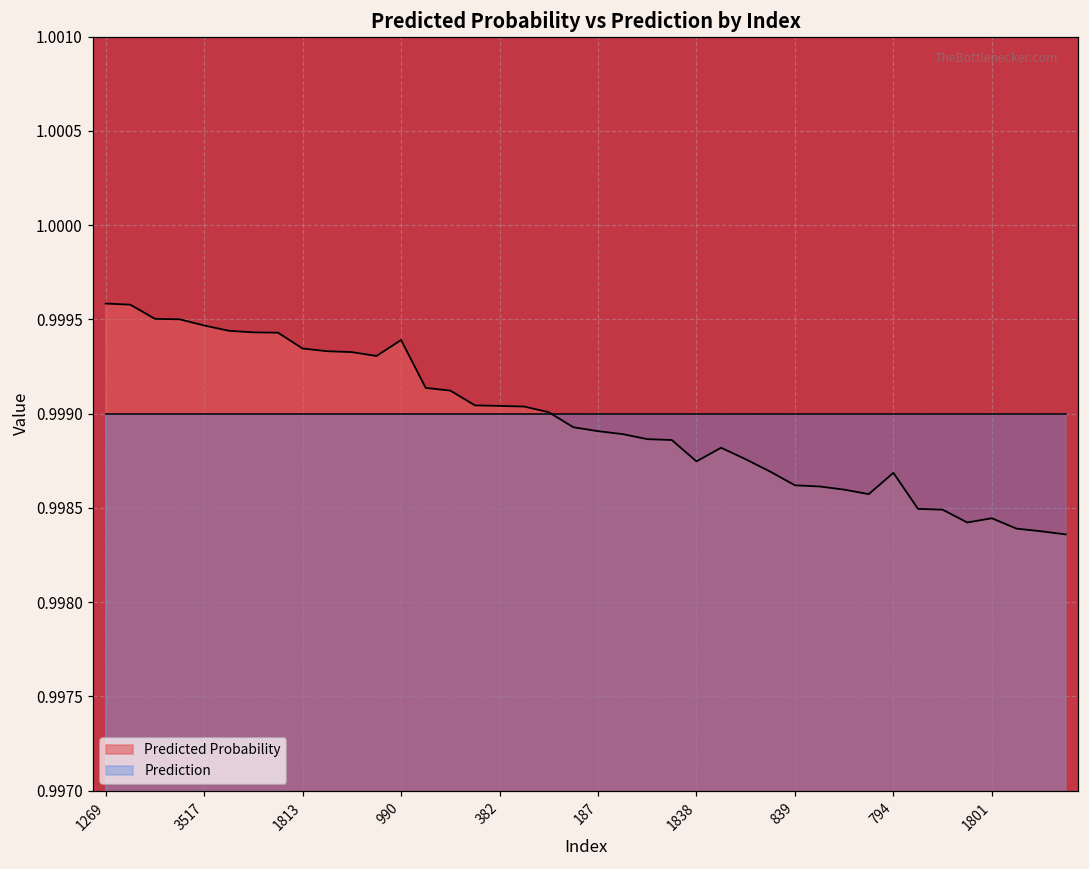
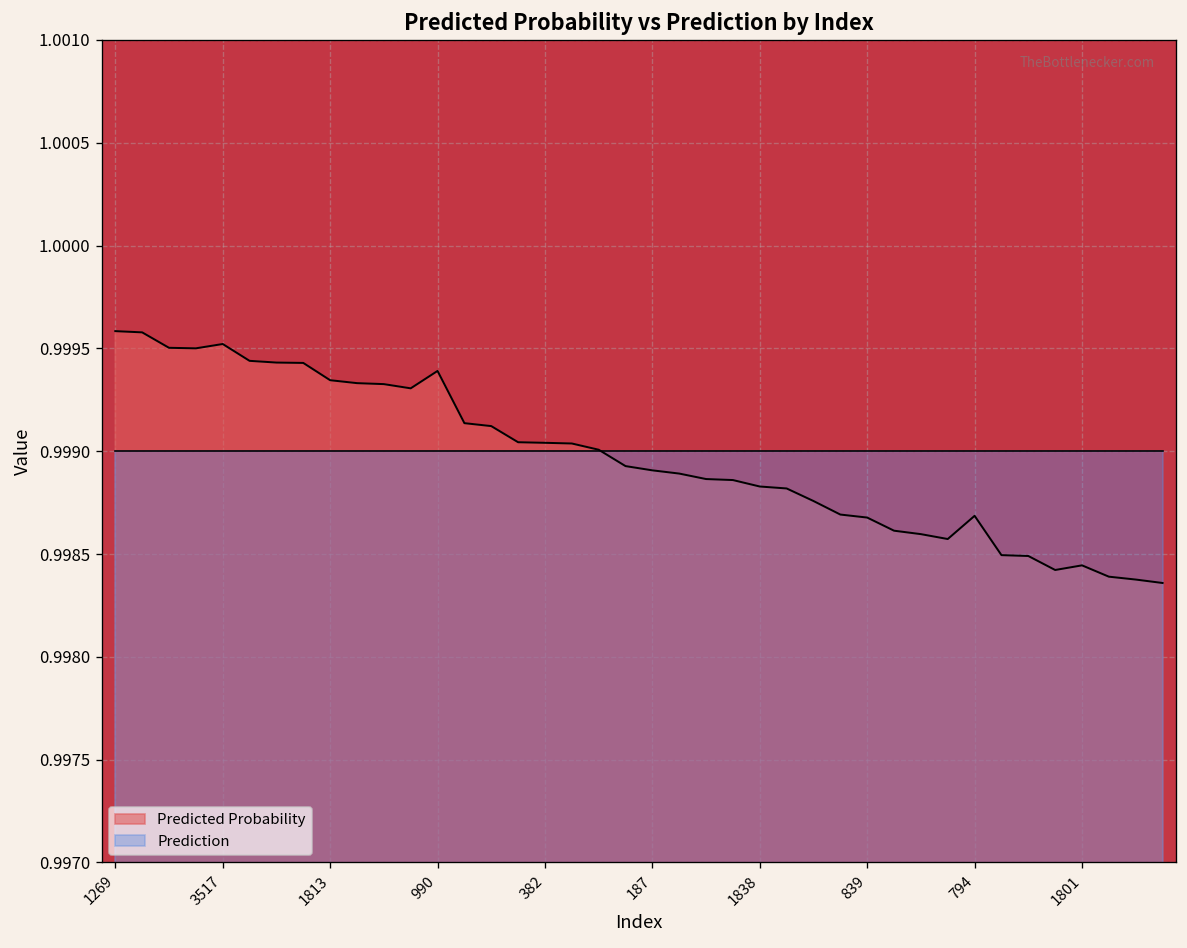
  {
    "Predicted Probability": {
      "1269": 0.99958,
-     "3517": 0.99947,
+     "3517": 0.99952,
      "1813": 0.99935,
      "990": 0.99939,
      "382": 0.99904,
      "187": 0.99891,
-     "1838": 0.99875,
-     "839": 0.99862,
+     "1838": 0.99883,
+     "839": 0.99868,
      "794": 0.99869,
      "1801": 0.99845
    },
    "Prediction": {
      "1269": 0.99900,
      "3517": 0.99900,
      "1813": 0.99900,
      "990": 0.99900,
      "382": 0.99900,
      "187": 0.99900,
      "1838": 0.99900,
      "839": 0.99900,
      "794": 0.99900,
      "1801": 0.99900
    }
  }
